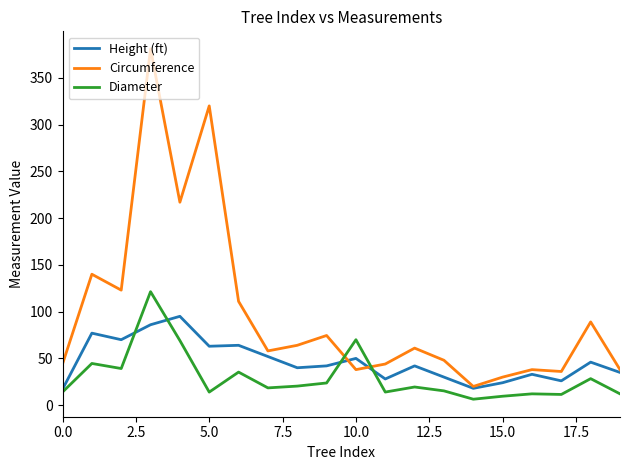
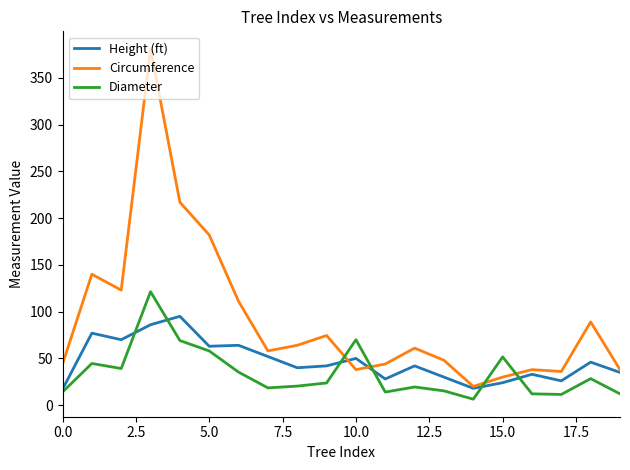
  {
    "Height (ft)": {
      "0.0": 20,
      "5.0": 60,
      "10.0": 50,
      "15.0": 20
    },
    "Circumference": {
      "0.0": 40,
-     "5.0": 320,
+     "5.0": 180,
      "10.0": 40,
      "15.0": 30
    },
    "Diameter": {
      "0.0": 10,
-     "5.0": 10,
+     "5.0": 60,
      "10.0": 70,
-     "15.0": 10
+     "15.0": 50
    }
  }
